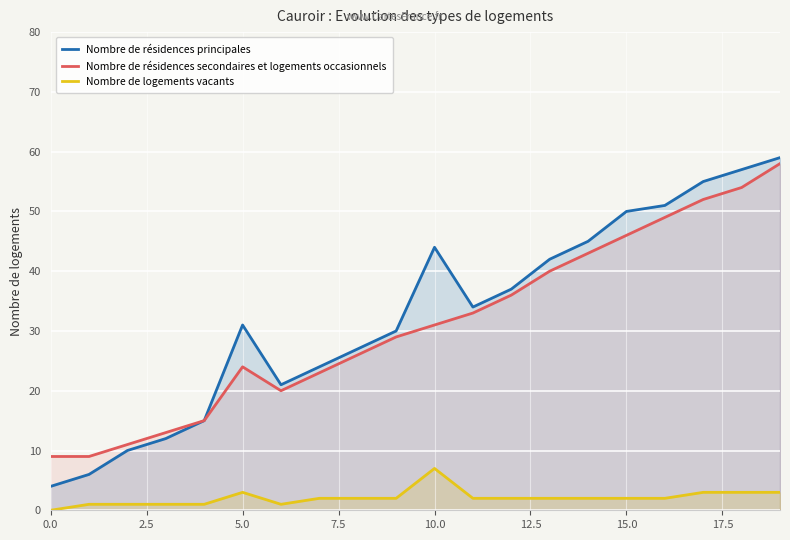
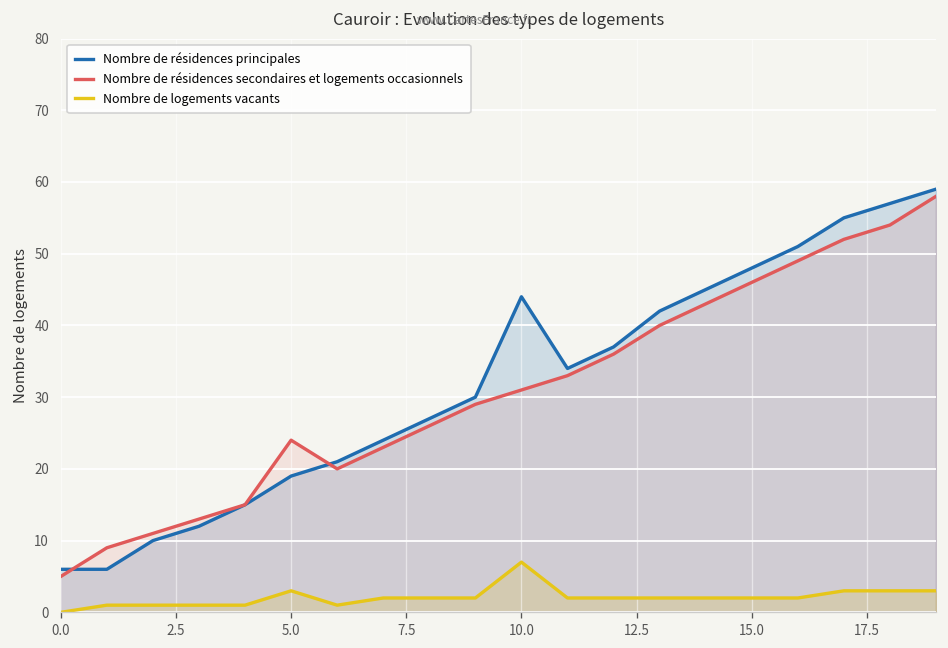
  {
    "Nombre de résidences principales": {
-     "0.0": 4,
-     "5.0": 31,
+     "0.0": 6,
+     "5.0": 19,
      "10.0": 44,
-     "15.0": 50
+     "15.0": 48
    },
    "Nombre de résidences secondaires et logements occasionnels": {
-     "0.0": 9,
+     "0.0": 5,
      "5.0": 24,
      "10.0": 31,
      "15.0": 46
    },
    "Nombre de logements vacants": {
      "0.0": 0,
      "5.0": 3,
      "10.0": 7,
      "15.0": 2
    }
  }
